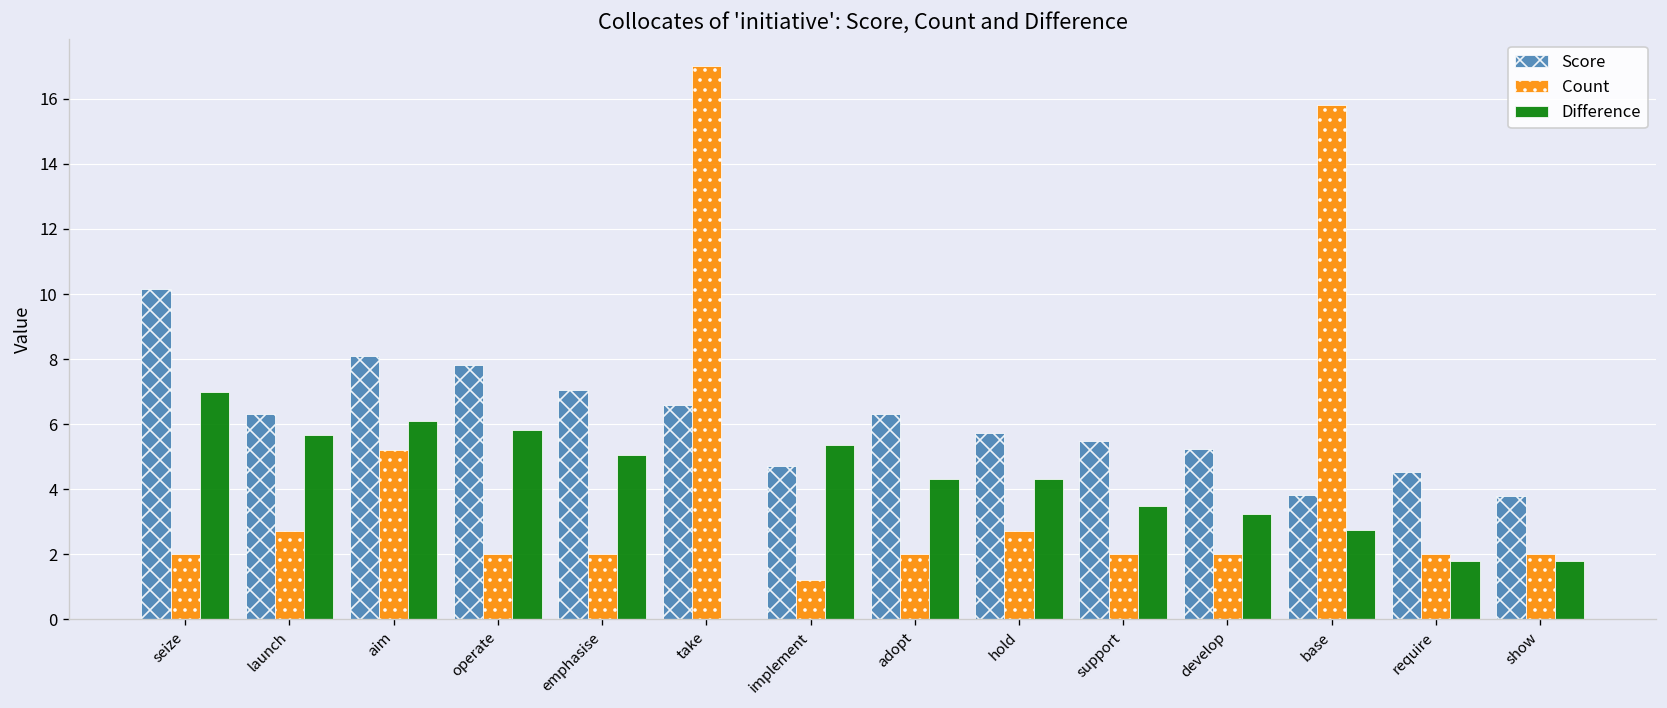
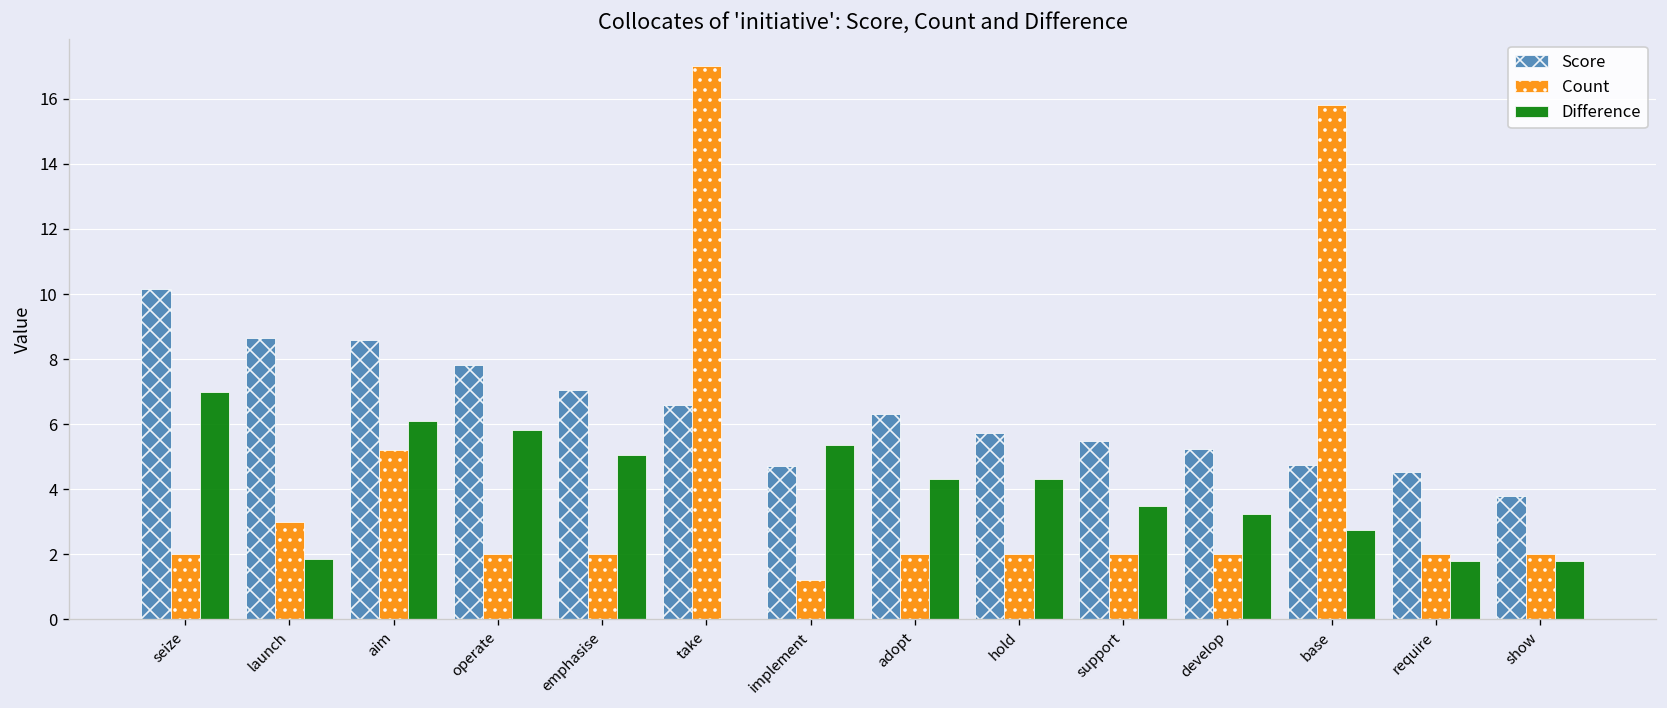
  {
    "Score": {
      "seize": 10.1,
-     "launch": 6.3,
-     "aim": 8.1,
+     "launch": 8.7,
+     "aim": 8.6,
      "operate": 7.8,
      "emphasise": 7.1,
      "take": 6.6,
      "implement": 4.7,
      "adopt": 6.3,
      "hold": 5.7,
      "support": 5.5,
      "develop": 5.2,
-     "base": 3.8,
+     "base": 4.8,
      "require": 4.5,
      "show": 3.8
    },
    "Count": {
      "seize": 2.0,
-     "launch": 2.7,
+     "launch": 3.0,
      "aim": 5.2,
      "operate": 2.0,
      "emphasise": 2.0,
      "take": 17.0,
      "implement": 1.2,
      "adopt": 2.0,
-     "hold": 2.7,
+     "hold": 2.0,
      "support": 2.0,
      "develop": 2.0,
      "base": 15.8,
      "require": 2.0,
      "show": 2.0
    },
    "Difference": {
      "seize": 7.0,
-     "launch": 5.7,
+     "launch": 1.9,
      "aim": 6.1,
      "operate": 5.8,
      "emphasise": 5.1,
      "take": 0.0,
      "implement": 5.3,
      "adopt": 4.3,
      "hold": 4.3,
      "support": 3.5,
      "develop": 3.2,
      "base": 2.8,
      "require": 1.8,
      "show": 1.8
    }
  }
